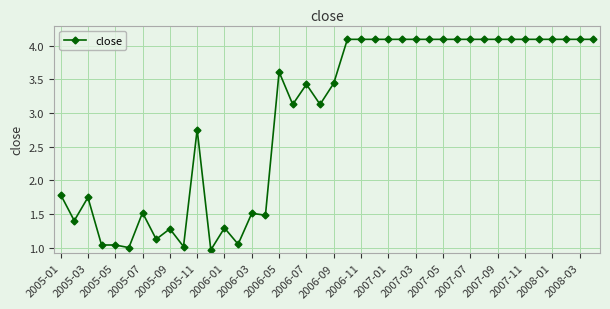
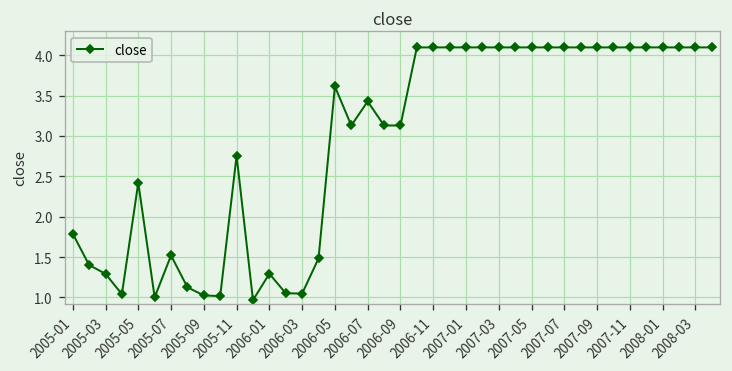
  {
    "2005-01": 1.8,
-   "2005-03": 1.7,
-   "2005-05": 1.0,
+   "2005-03": 1.3,
+   "2005-05": 2.4,
    "2005-07": 1.5,
-   "2005-09": 1.3,
+   "2005-09": 1.0,
    "2005-11": 2.8,
    "2006-01": 1.3,
-   "2006-03": 1.5,
+   "2006-03": 1.0,
    "2006-05": 3.6,
    "2006-07": 3.4,
-   "2006-09": 3.4,
+   "2006-09": 3.1,
    "2006-11": 4.1,
    "2007-01": 4.1,
    "2007-03": 4.1,
    "2007-05": 4.1,
    "2007-07": 4.1,
    "2007-09": 4.1,
    "2007-11": 4.1,
    "2008-01": 4.1,
    "2008-03": 4.1
  }
